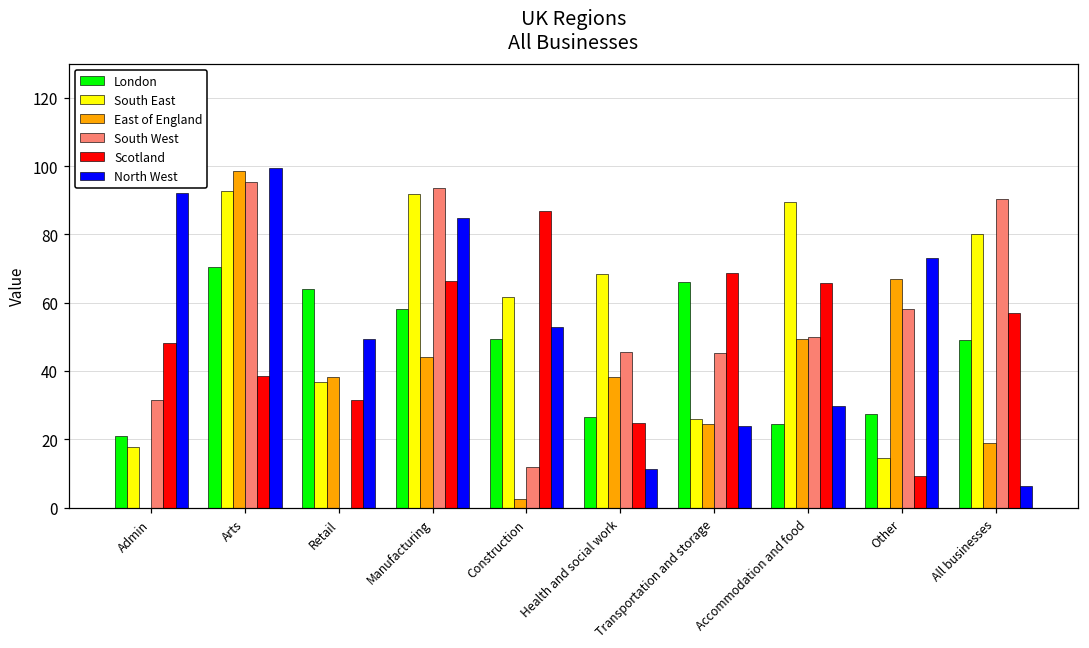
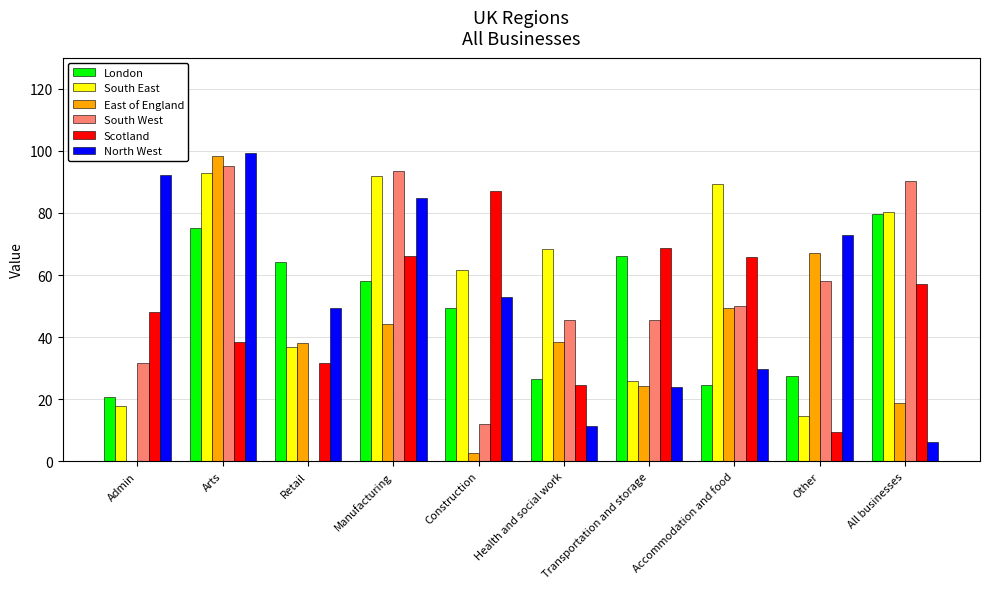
  {
    "London": {
      "Admin": 21,
-     "Arts": 70,
+     "Arts": 75,
      "Retail": 64,
      "Manufacturing": 58,
      "Construction": 49,
      "Health and social work": 26,
      "Transportation and storage": 66,
      "Accommodation and food": 25,
      "Other": 27,
-     "All businesses": 49
+     "All businesses": 80
    },
    "South East": {
      "Admin": 18,
      "Arts": 93,
      "Retail": 37,
      "Manufacturing": 92,
      "Construction": 62,
      "Health and social work": 68,
      "Transportation and storage": 26,
      "Accommodation and food": 89,
      "Other": 15,
      "All businesses": 80
    },
    "East of England": {
      "Admin": 0,
      "Arts": 98,
      "Retail": 38,
      "Manufacturing": 44,
      "Construction": 3,
      "Health and social work": 38,
      "Transportation and storage": 24,
      "Accommodation and food": 49,
      "Other": 67,
      "All businesses": 19
    },
    "South West": {
      "Admin": 32,
      "Arts": 95,
      "Retail": 0,
      "Manufacturing": 94,
      "Construction": 12,
      "Health and social work": 45,
      "Transportation and storage": 45,
      "Accommodation and food": 50,
      "Other": 58,
      "All businesses": 90
    },
    "Scotland": {
      "Admin": 48,
      "Arts": 39,
      "Retail": 32,
      "Manufacturing": 66,
      "Construction": 87,
      "Health and social work": 25,
      "Transportation and storage": 69,
      "Accommodation and food": 66,
      "Other": 9,
      "All businesses": 57
    },
    "North West": {
      "Admin": 92,
      "Arts": 99,
      "Retail": 49,
      "Manufacturing": 85,
      "Construction": 53,
      "Health and social work": 11,
      "Transportation and storage": 24,
      "Accommodation and food": 30,
      "Other": 73,
      "All businesses": 6
    }
  }
